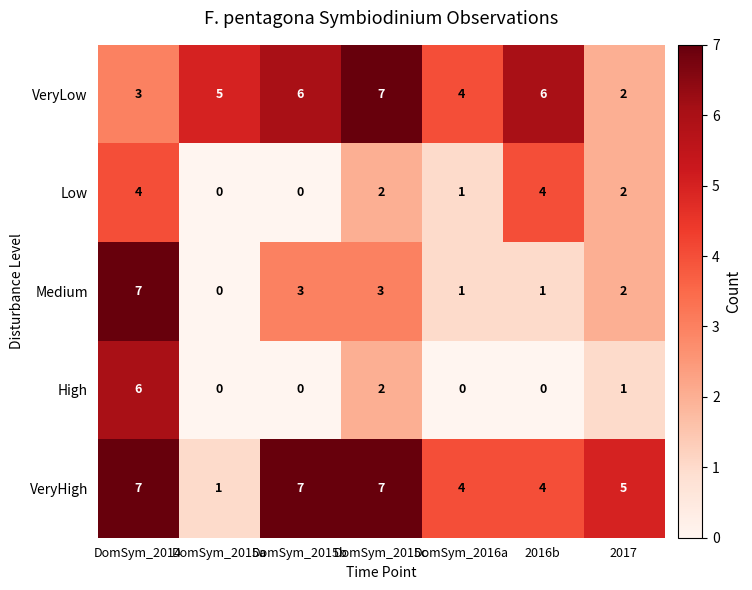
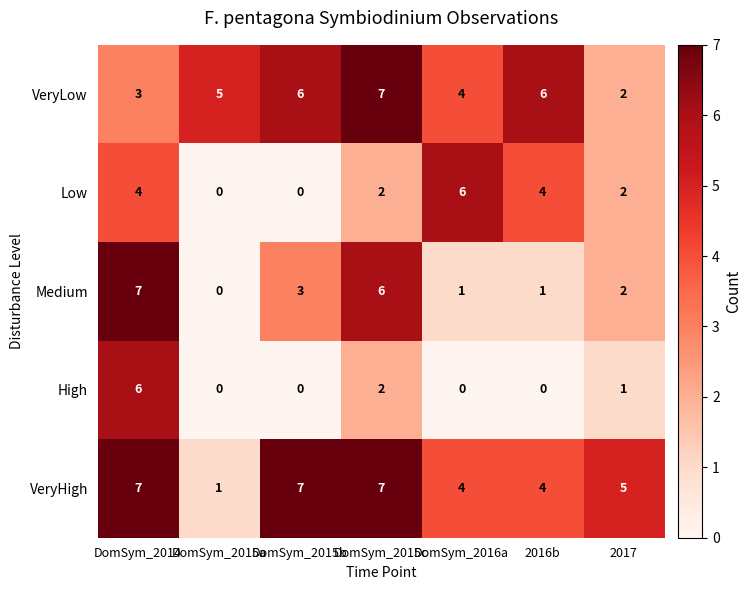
  {
    "VeryLow": {
      "DomSym_2014": 3,
      "DomSym_2015c": 7,
      "DomSym_2016a": 4,
      "2016b": 6,
      "2017": 2
    },
    "Low": {
      "DomSym_2014": 4,
      "DomSym_2015c": 2,
-     "DomSym_2016a": 1,
+     "DomSym_2016a": 6,
      "2016b": 4,
      "2017": 2
    },
    "Medium": {
      "DomSym_2014": 7,
-     "DomSym_2015c": 3,
+     "DomSym_2015c": 6,
      "DomSym_2016a": 1,
      "2016b": 1,
      "2017": 2
    },
    "High": {
      "DomSym_2014": 6,
      "DomSym_2015c": 2,
      "DomSym_2016a": 0,
      "2016b": 0,
      "2017": 1
    },
    "VeryHigh": {
      "DomSym_2014": 7,
      "DomSym_2015c": 7,
      "DomSym_2016a": 4,
      "2016b": 4,
      "2017": 5
    }
  }
